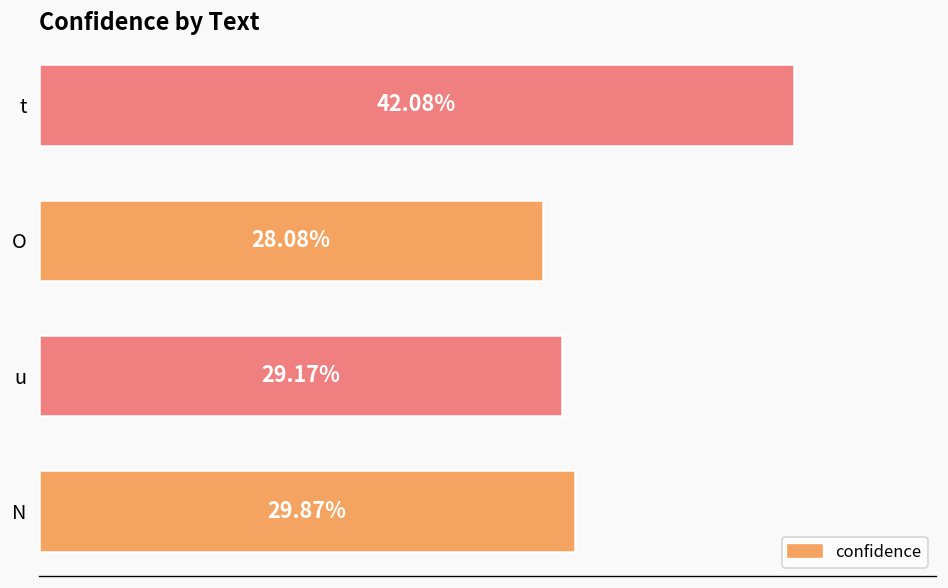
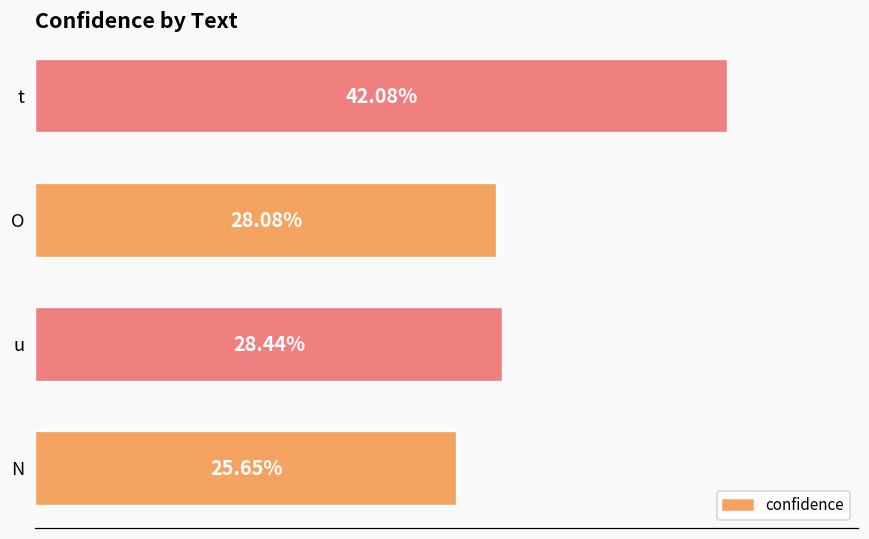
  {
    "t": "42.08%",
    "O": "28.08%",
-   "u": "29.17%",
-   "N": "29.87%"
+   "u": "28.44%",
+   "N": "25.65%"
  }
